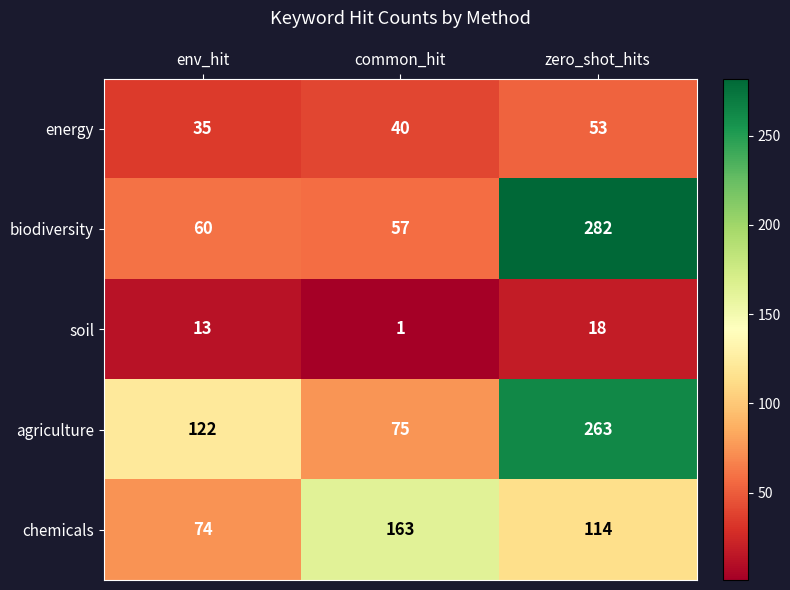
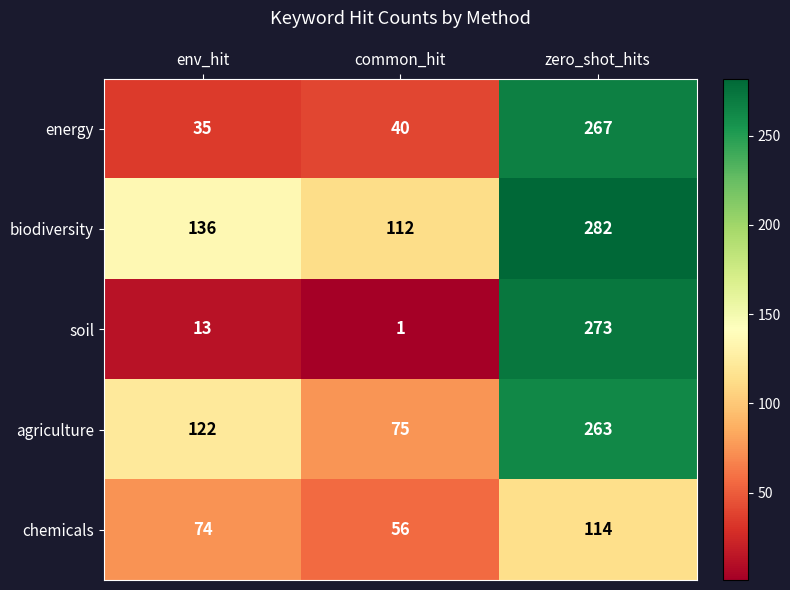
  {
    "energy": {
      "env_hit": 35,
      "common_hit": 40,
-     "zero_shot_hits": 53
+     "zero_shot_hits": 267
    },
    "biodiversity": {
-     "env_hit": 60,
-     "common_hit": 57,
+     "env_hit": 136,
+     "common_hit": 112,
      "zero_shot_hits": 282
    },
    "soil": {
      "env_hit": 13,
      "common_hit": 1,
-     "zero_shot_hits": 18
+     "zero_shot_hits": 273
    },
    "agriculture": {
      "env_hit": 122,
      "common_hit": 75,
      "zero_shot_hits": 263
    },
    "chemicals": {
      "env_hit": 74,
-     "common_hit": 163,
+     "common_hit": 56,
      "zero_shot_hits": 114
    }
  }
